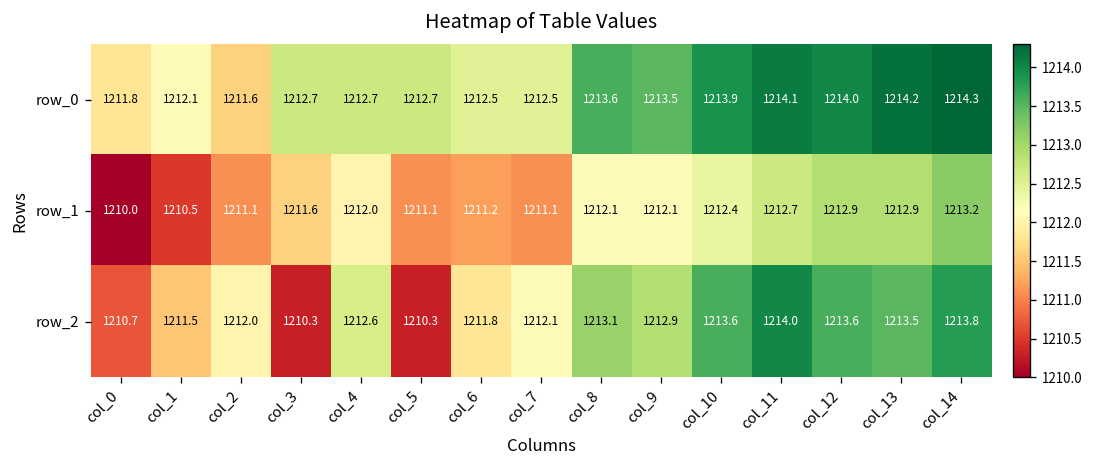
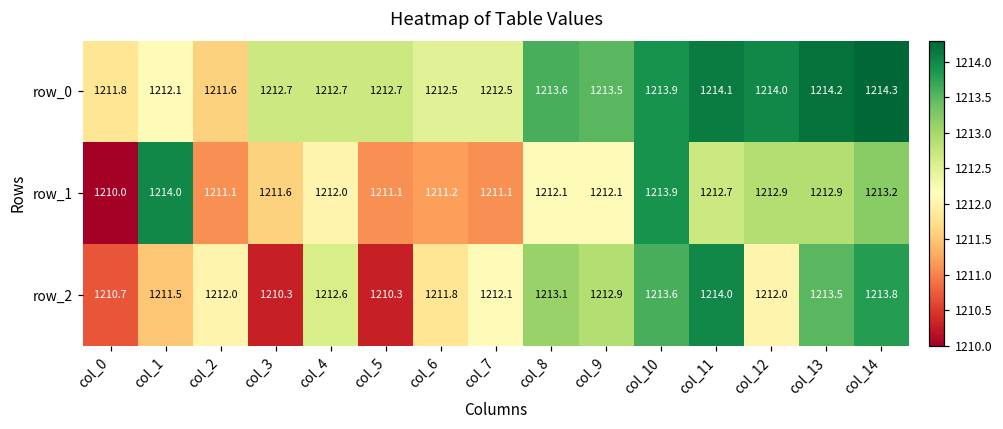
  {
    "row_0": {
      "col_0": 1211.8,
      "col_1": 1212.1,
      "col_2": 1211.6,
      "col_3": 1212.7,
      "col_4": 1212.7,
      "col_5": 1212.7,
      "col_6": 1212.5,
      "col_7": 1212.5,
      "col_8": 1213.6,
      "col_9": 1213.5,
      "col_10": 1213.9,
      "col_11": 1214.1,
      "col_12": 1214.0,
      "col_13": 1214.2,
      "col_14": 1214.3
    },
    "row_1": {
      "col_0": 1210.0,
-     "col_1": 1210.5,
+     "col_1": 1214.0,
      "col_2": 1211.1,
      "col_3": 1211.6,
      "col_4": 1212.0,
      "col_5": 1211.1,
      "col_6": 1211.2,
      "col_7": 1211.1,
      "col_8": 1212.1,
      "col_9": 1212.1,
-     "col_10": 1212.4,
+     "col_10": 1213.9,
      "col_11": 1212.7,
      "col_12": 1212.9,
      "col_13": 1212.9,
      "col_14": 1213.2
    },
    "row_2": {
      "col_0": 1210.7,
      "col_1": 1211.5,
      "col_2": 1212.0,
      "col_3": 1210.3,
      "col_4": 1212.6,
      "col_5": 1210.3,
      "col_6": 1211.8,
      "col_7": 1212.1,
      "col_8": 1213.1,
      "col_9": 1212.9,
      "col_10": 1213.6,
      "col_11": 1214.0,
-     "col_12": 1213.6,
+     "col_12": 1212.0,
      "col_13": 1213.5,
      "col_14": 1213.8
    }
  }
